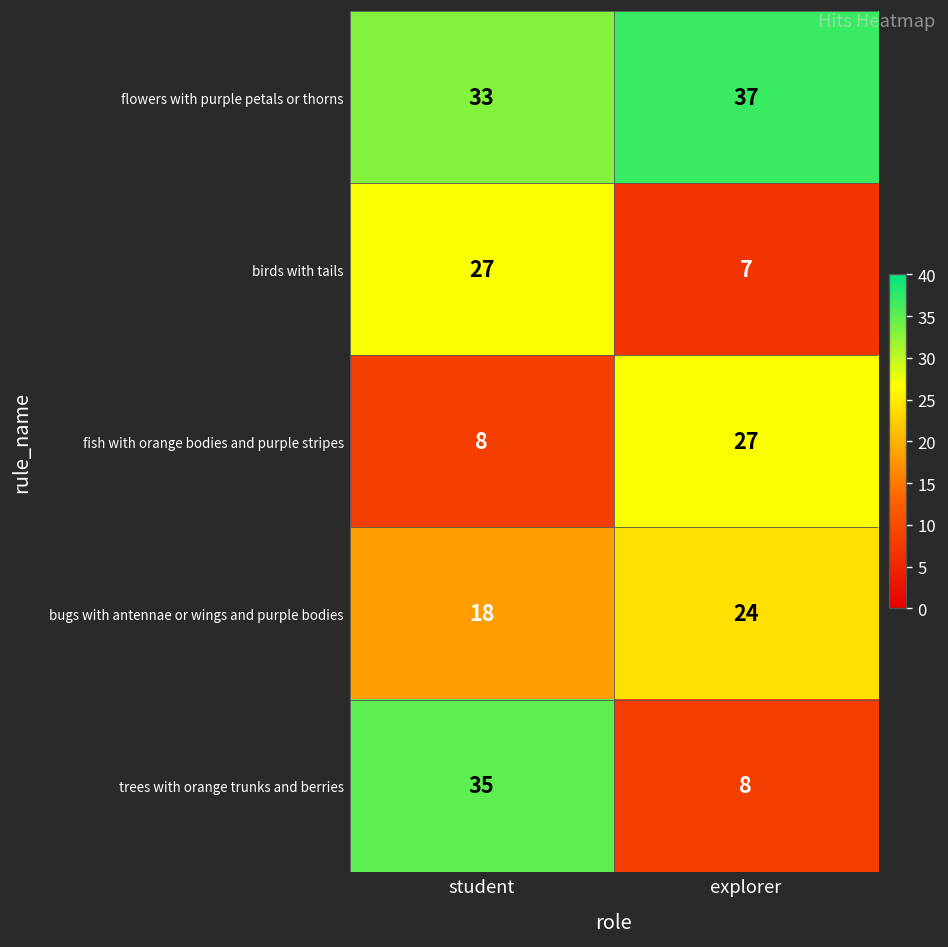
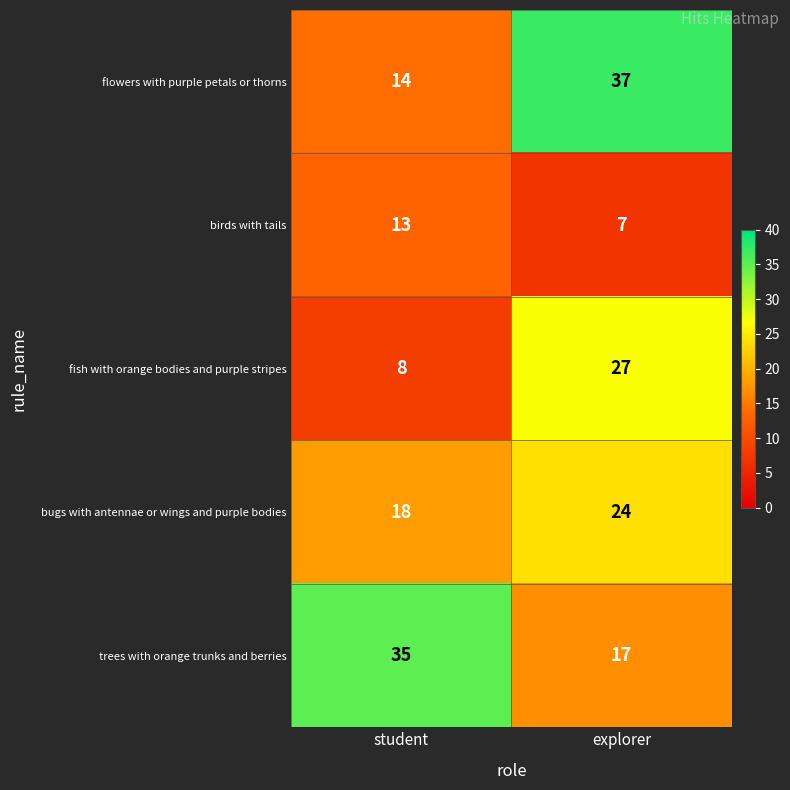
  {
    "flowers with purple petals or thorns": {
-     "student": 33,
+     "student": 14,
      "explorer": 37
    },
    "birds with tails": {
-     "student": 27,
+     "student": 13,
      "explorer": 7
    },
    "fish with orange bodies and purple stripes": {
      "student": 8,
      "explorer": 27
    },
    "bugs with antennae or wings and purple bodies": {
      "student": 18,
      "explorer": 24
    },
    "trees with orange trunks and berries": {
      "student": 35,
-     "explorer": 8
+     "explorer": 17
    }
  }
